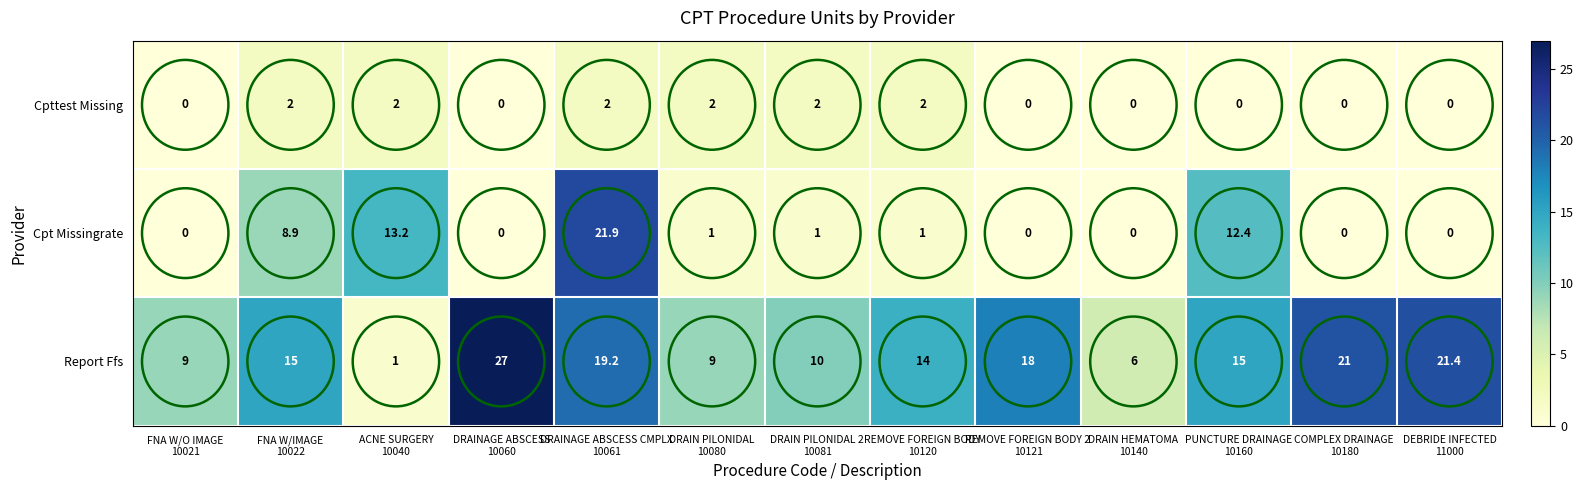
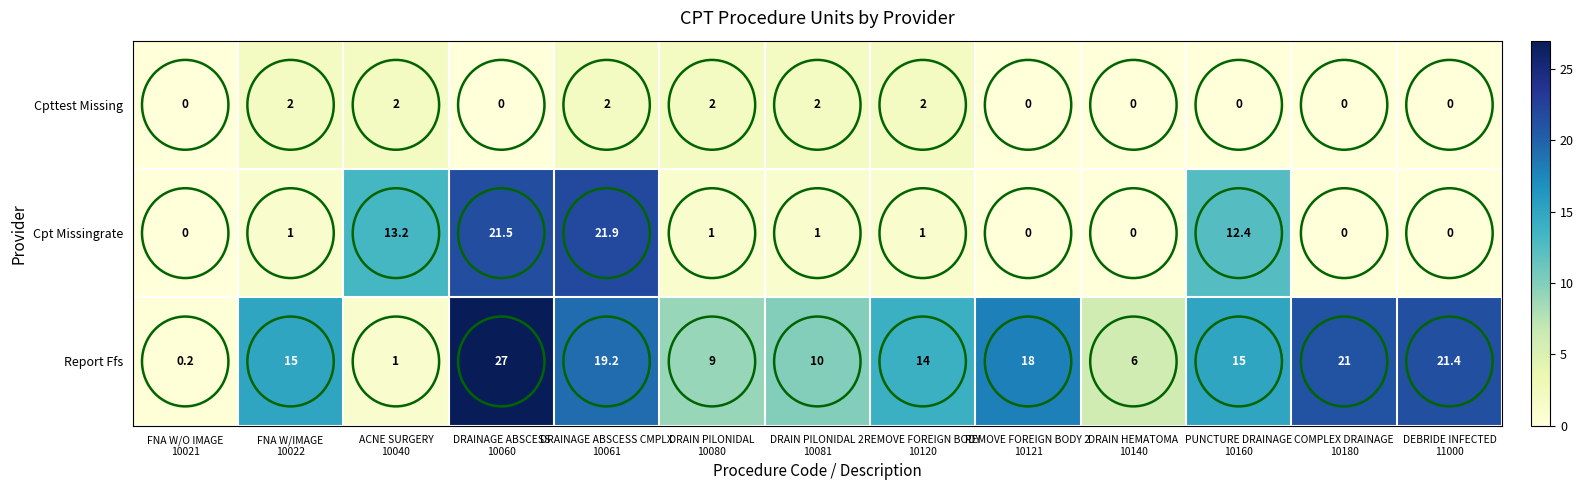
  {
    "Cpttest Missing": {
      "FNA W/O IMAGE 10021": 0,
      "FNA W/IMAGE 10022": 2,
      "ACNE SURGERY 10040": 2,
      "DRAINAGE ABSCESS 10060": 0,
      "DRAINAGE ABSCESS CMPLX 10061": 2,
      "DRAIN PILONIDAL 10080": 2,
      "DRAIN PILONIDAL 2 10081": 2,
      "REMOVE FOREIGN BODY 10120": 2,
      "REMOVE FOREIGN BODY 2 10121": 0,
      "DRAIN HEMATOMA 10140": 0,
      "PUNCTURE DRAINAGE 10160": 0,
      "COMPLEX DRAINAGE 10180": 0,
      "DEBRIDE INFECTED 11000": 0
    },
    "Cpt Missingrate": {
      "FNA W/O IMAGE 10021": 0,
-     "FNA W/IMAGE 10022": 8.9,
+     "FNA W/IMAGE 10022": 1,
      "ACNE SURGERY 10040": 13.2,
-     "DRAINAGE ABSCESS 10060": 0,
+     "DRAINAGE ABSCESS 10060": 21.5,
      "DRAINAGE ABSCESS CMPLX 10061": 21.9,
      "DRAIN PILONIDAL 10080": 1,
      "DRAIN PILONIDAL 2 10081": 1,
      "REMOVE FOREIGN BODY 10120": 1,
      "REMOVE FOREIGN BODY 2 10121": 0,
      "DRAIN HEMATOMA 10140": 0,
      "PUNCTURE DRAINAGE 10160": 12.4,
      "COMPLEX DRAINAGE 10180": 0,
      "DEBRIDE INFECTED 11000": 0
    },
    "Report Ffs": {
-     "FNA W/O IMAGE 10021": 9,
+     "FNA W/O IMAGE 10021": 0.2,
      "FNA W/IMAGE 10022": 15,
      "ACNE SURGERY 10040": 1,
      "DRAINAGE ABSCESS 10060": 27,
      "DRAINAGE ABSCESS CMPLX 10061": 19.2,
      "DRAIN PILONIDAL 10080": 9,
      "DRAIN PILONIDAL 2 10081": 10,
      "REMOVE FOREIGN BODY 10120": 14,
      "REMOVE FOREIGN BODY 2 10121": 18,
      "DRAIN HEMATOMA 10140": 6,
      "PUNCTURE DRAINAGE 10160": 15,
      "COMPLEX DRAINAGE 10180": 21,
      "DEBRIDE INFECTED 11000": 21.4
    }
  }
